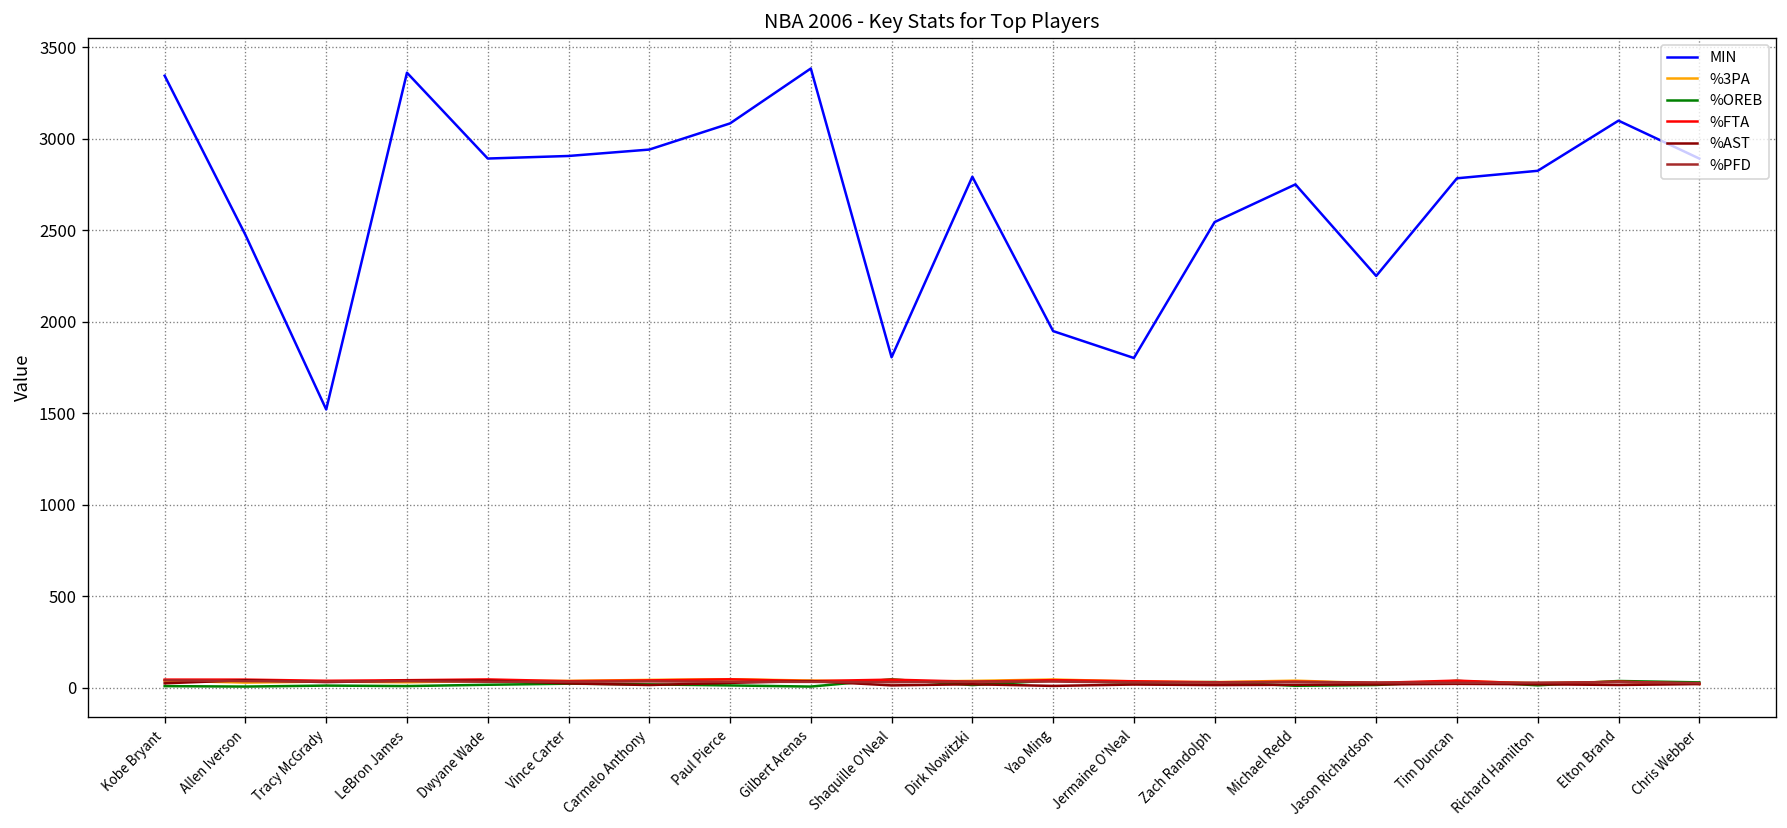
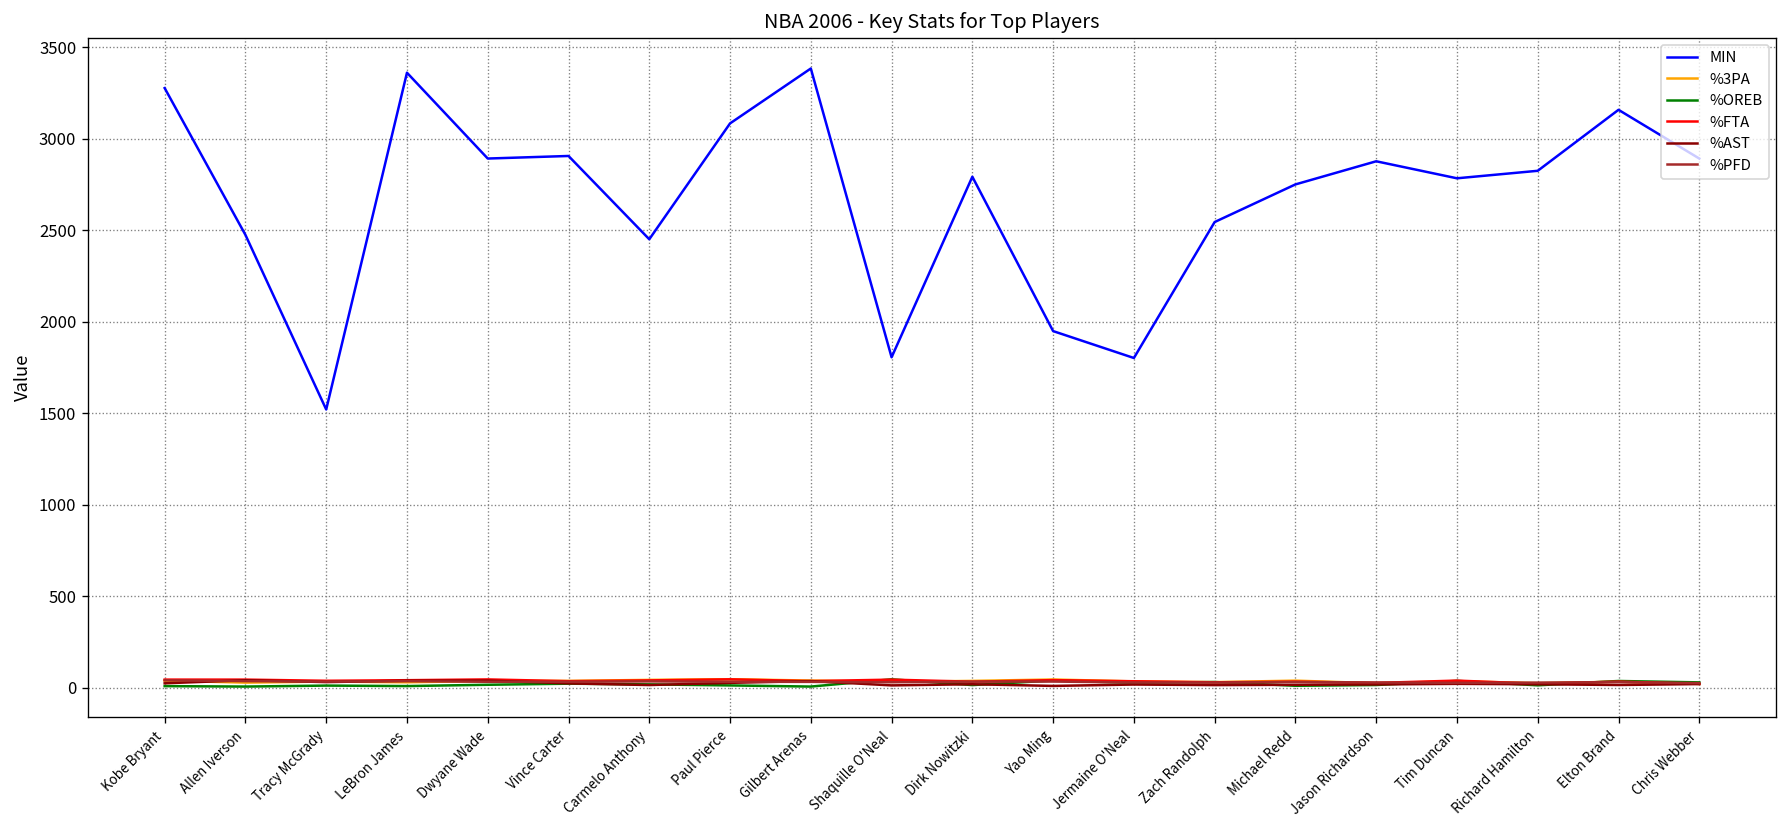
  {
    "MIN": {
-     "Kobe Bryant": 3340,
+     "Kobe Bryant": 3280,
      "Allen Iverson": 2470,
      "Tracy McGrady": 1520,
      "LeBron James": 3360,
      "Dwyane Wade": 2890,
      "Vince Carter": 2910,
-     "Carmelo Anthony": 2940,
+     "Carmelo Anthony": 2450,
      "Paul Pierce": 3080,
      "Gilbert Arenas": 3380,
      "Shaquille O'Neal": 1810,
      "Dirk Nowitzki": 2790,
      "Yao Ming": 1950,
      "Jermaine O'Neal": 1800,
      "Zach Randolph": 2550,
      "Michael Redd": 2750,
-     "Jason Richardson": 2250,
+     "Jason Richardson": 2880,
      "Tim Duncan": 2780,
      "Richard Hamilton": 2830,
-     "Elton Brand": 3100
+     "Elton Brand": 3160
    },
    "%OREB": {
      "Allen Iverson": 10,
      "Tracy McGrady": 10,
      "LeBron James": 10,
      "Gilbert Arenas": 10
    },
    "%AST": {
      "Shaquille O'Neal": 10,
      "Yao Ming": 10
    }
  }
